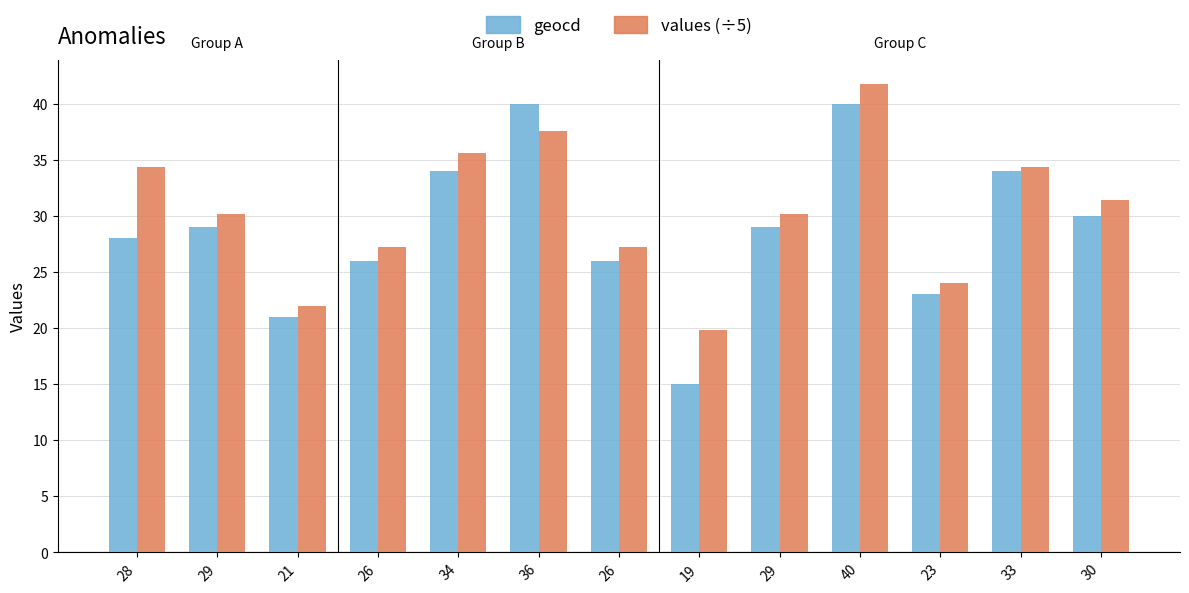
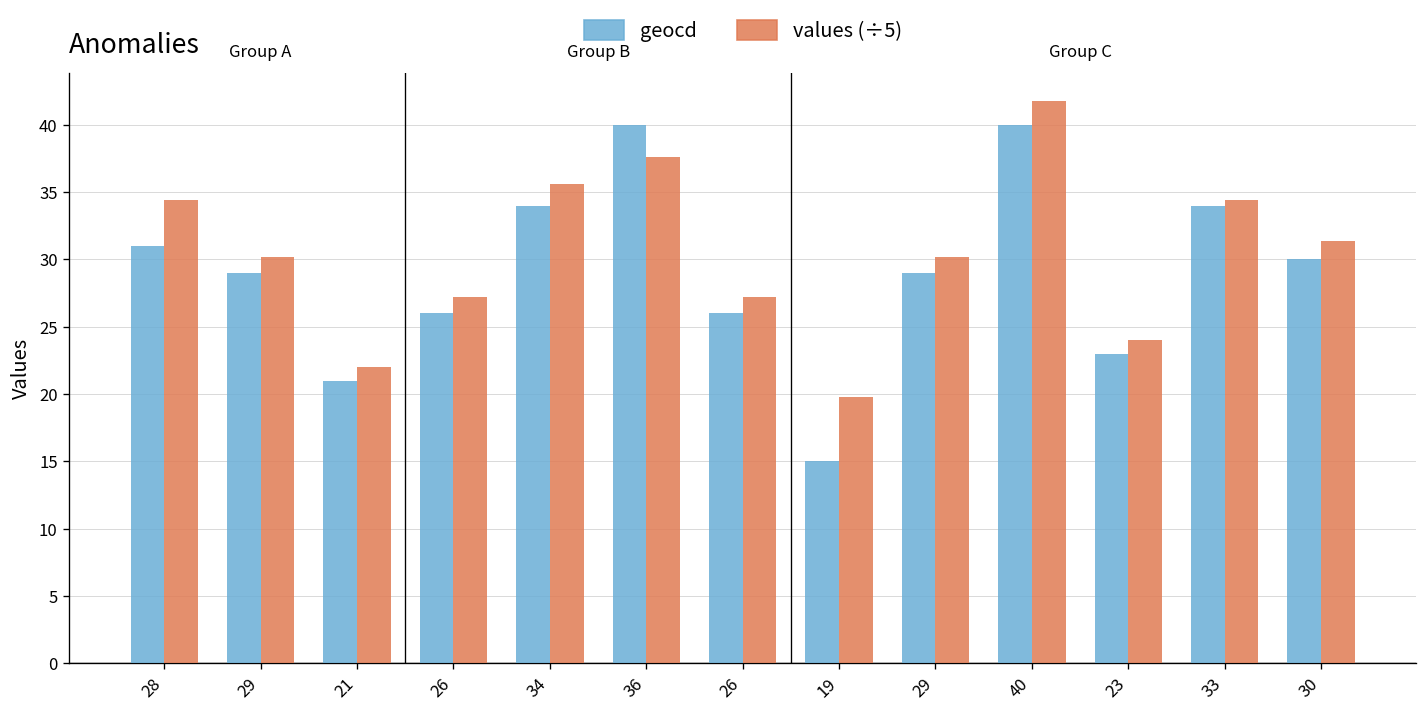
  {
    "geocd": {
-     "28": 28,
+     "28": 31,
      "21": 21,
      "34": 34,
      "36": 40,
      "19": 15,
      "40": 40,
      "23": 23,
      "33": 34,
      "30": 30
    },
    "values (÷5)": {
      "28": 34.4,
      "21": 22,
      "34": 35.6,
      "36": 37.6,
      "19": 20,
      "40": 42,
      "23": 24,
      "33": 34.4,
      "30": 31.4
    }
  }
